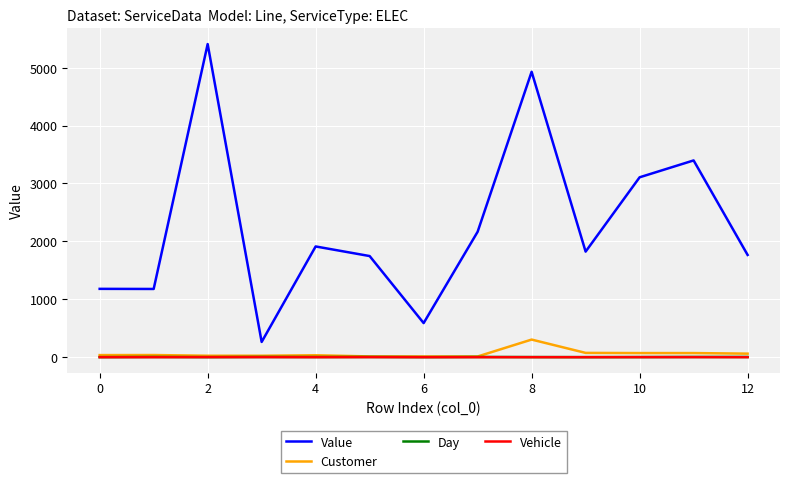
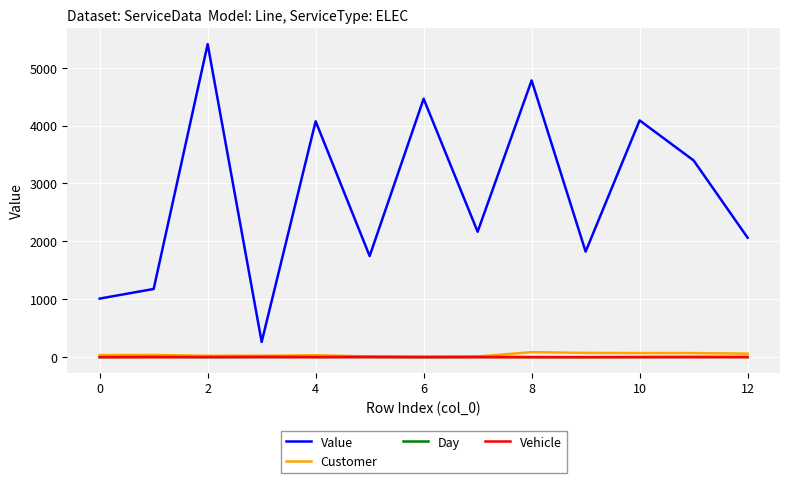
  {
    "Value": {
-     "0": 1200,
+     "0": 1000,
      "2": 5400,
-     "4": 1900,
-     "6": 600,
-     "8": 4900,
-     "10": 3100,
-     "12": 1800
+     "4": 4100,
+     "6": 4500,
+     "8": 4800,
+     "10": 4100,
+     "12": 2100
    },
    "Customer": {
-     "8": 300,
+     "8": 100,
      "10": 100,
      "12": 100
    },
    "Vehicle": {
      "8": 0,
      "10": 0,
      "12": 0
    }
  }
